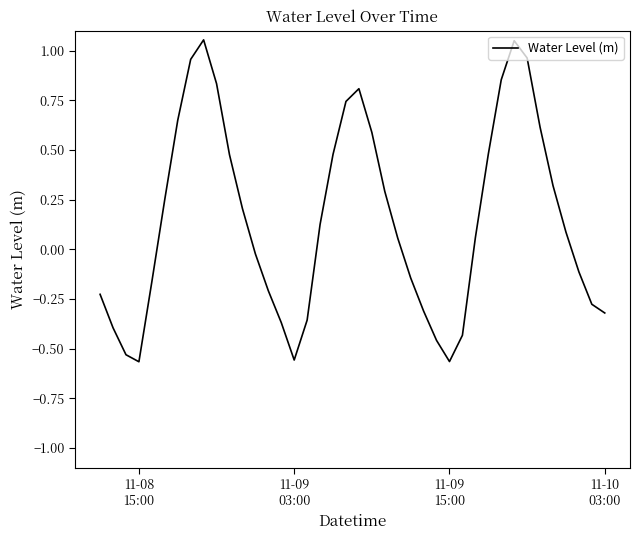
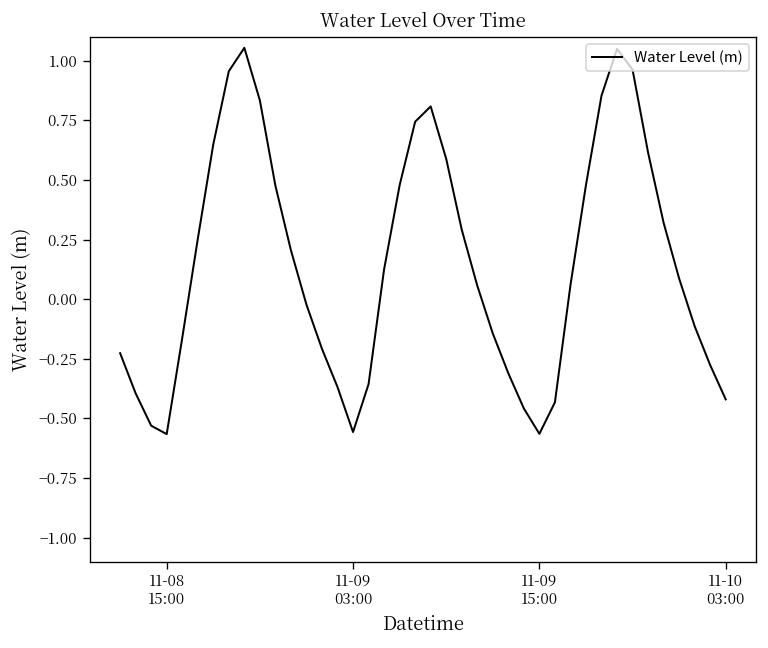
  {
    "11-08 15:00": -0.57,
    "11-09 03:00": -0.56,
    "11-09 15:00": -0.56,
-   "11-10 03:00": -0.32
+   "11-10 03:00": -0.42
  }
